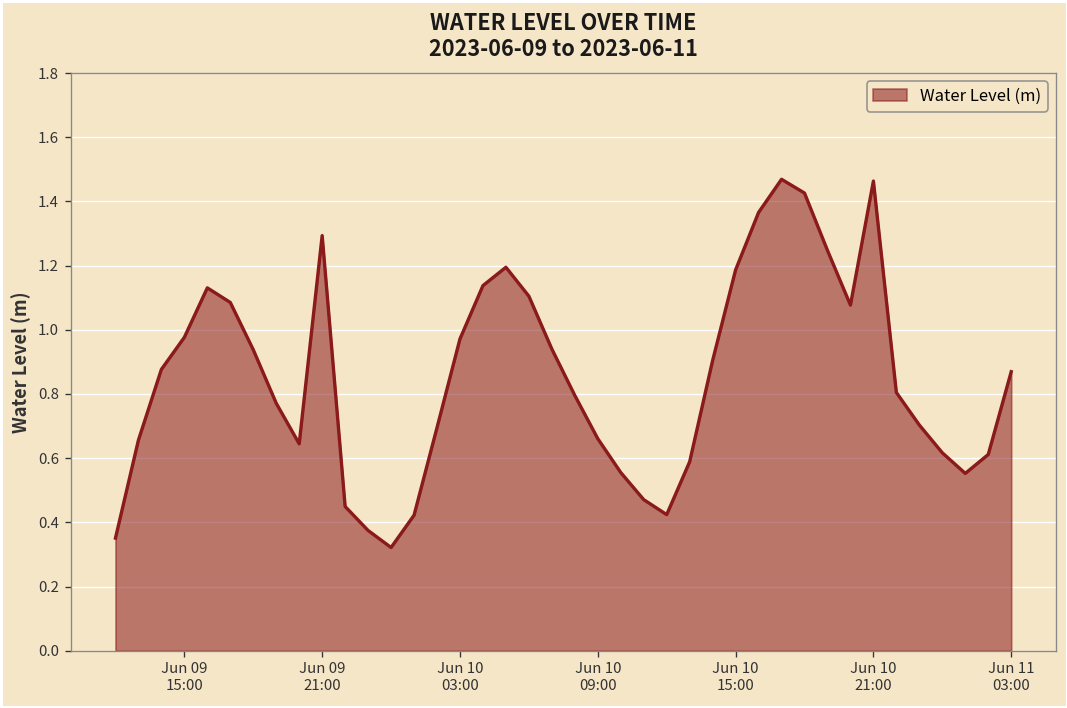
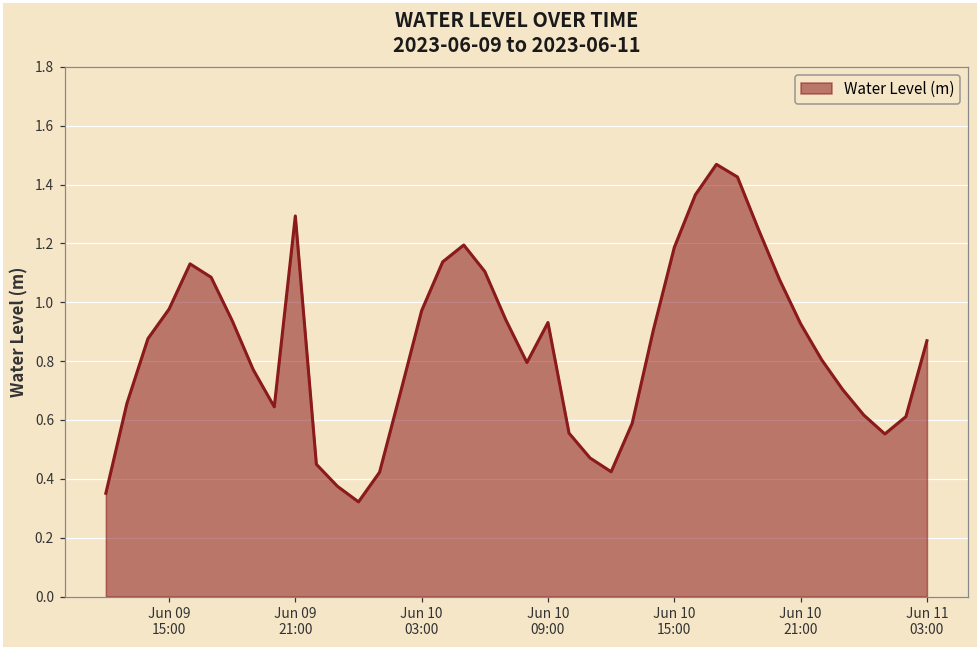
  {
    "Jun 09 15:00": 0.98,
    "Jun 09 21:00": 1.29,
    "Jun 10 03:00": 0.97,
-   "Jun 10 09:00": 0.66,
+   "Jun 10 09:00": 0.93,
    "Jun 10 15:00": 1.19,
-   "Jun 10 21:00": 1.46,
+   "Jun 10 21:00": 0.93,
    "Jun 11 03:00": 0.87
  }
